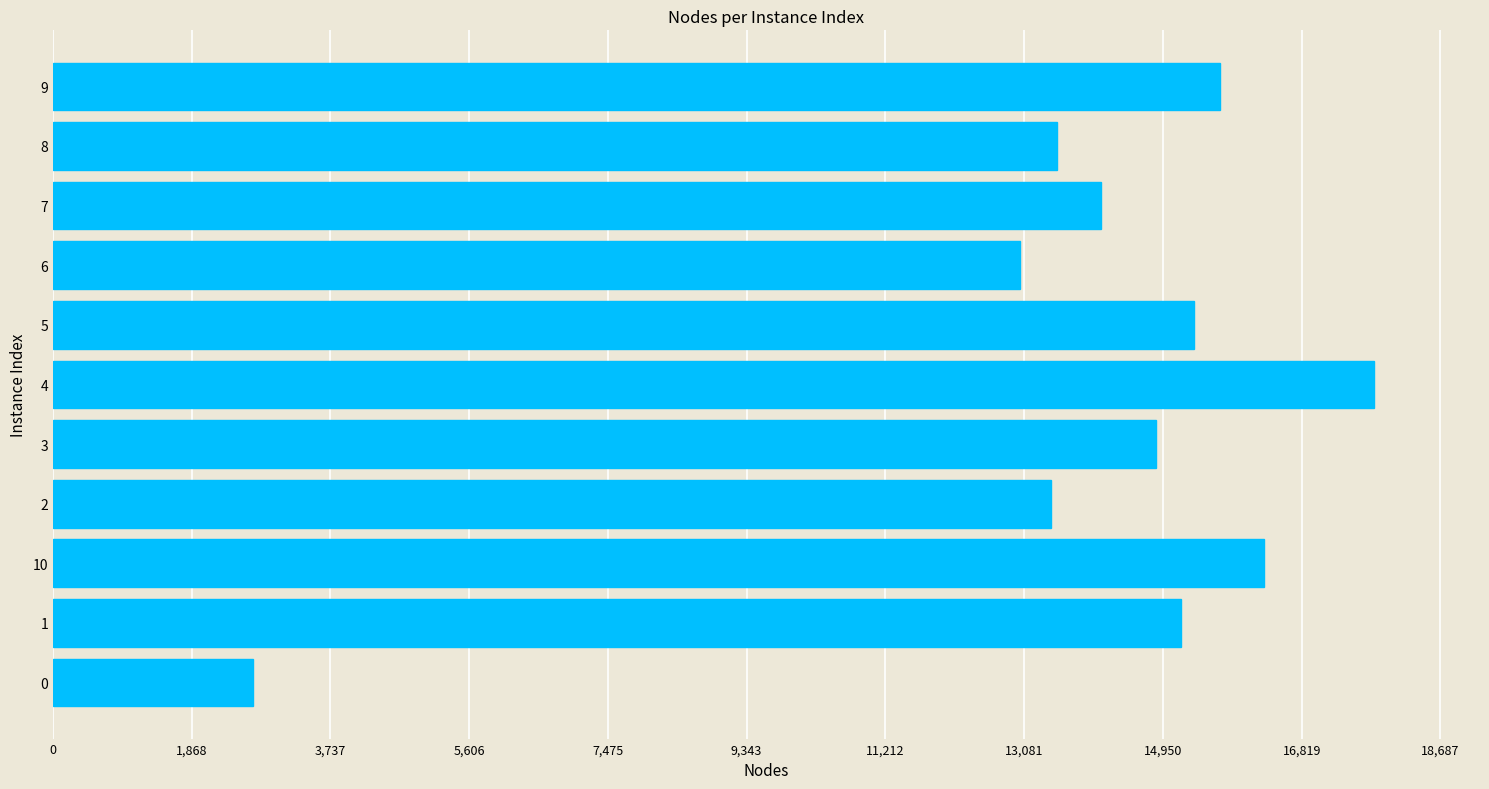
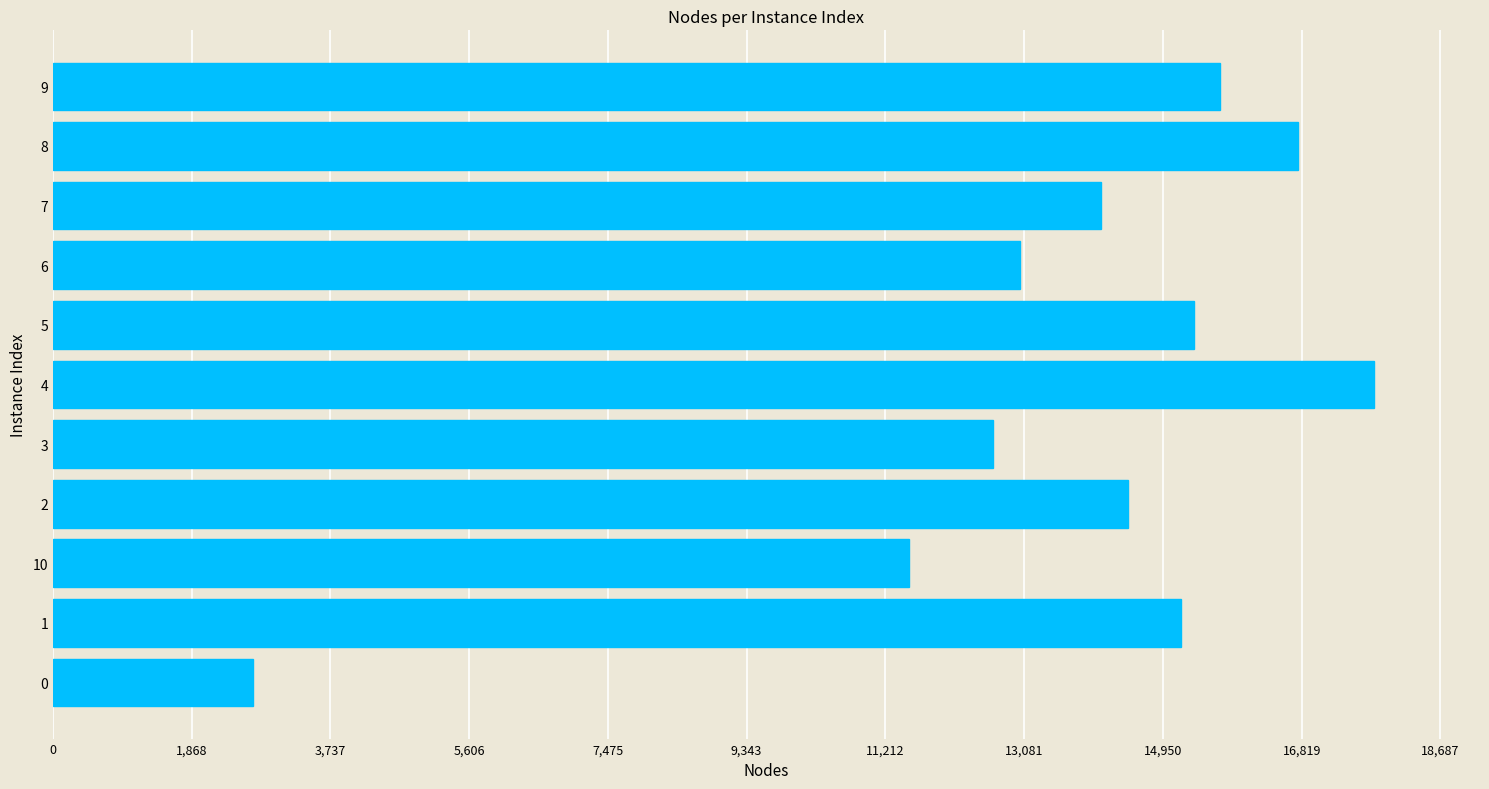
  {
    "9": "15,700",
-   "8": "13,500",
+   "8": "16,800",
    "7": "14,100",
    "6": "13,000",
    "5": "15,400",
    "4": "17,800",
-   "3": "14,900",
-   "2": "13,400",
-   "10": "16,300",
+   "3": "12,700",
+   "2": "14,500",
+   "10": "11,500",
    "1": "15,200",
    "0": "2,700"
  }
